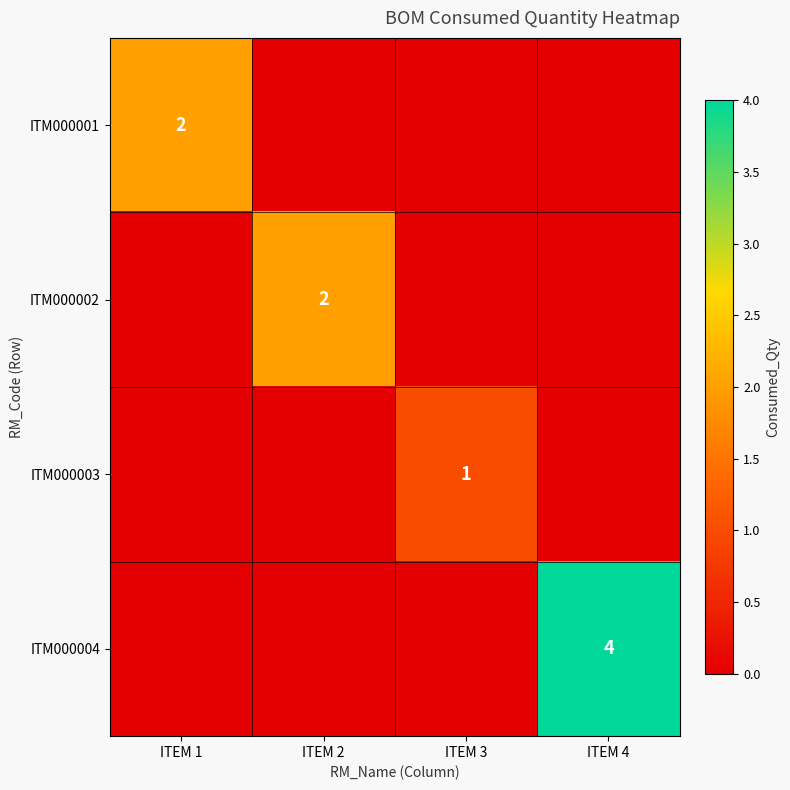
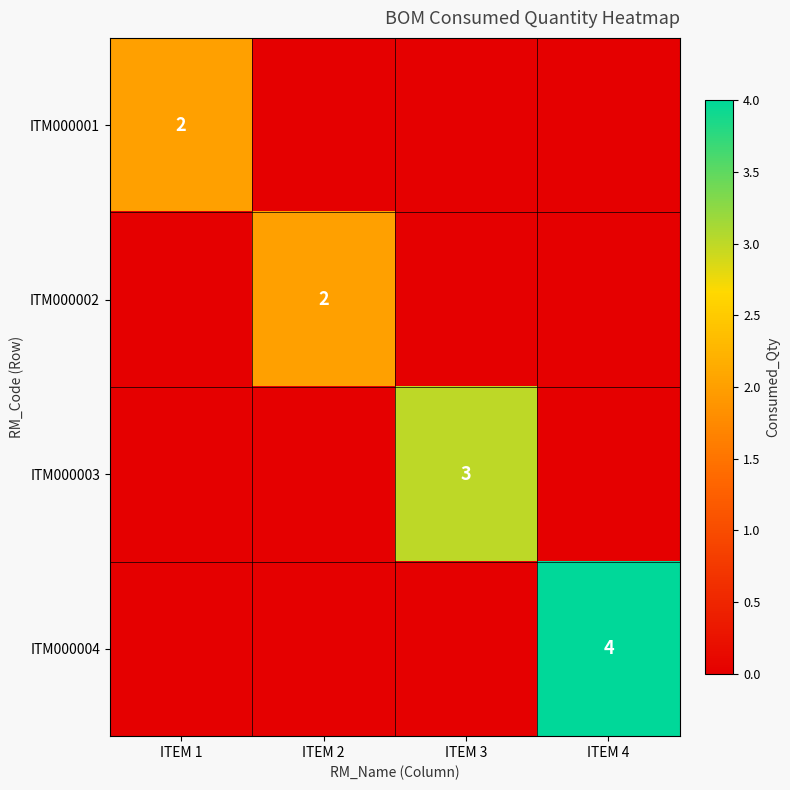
  {
    "ITM000001": {
      "ITEM 1": 2
    },
    "ITM000002": {
      "ITEM 2": 2
    },
    "ITM000003": {
-     "ITEM 3": 1
+     "ITEM 3": 3
    },
    "ITM000004": {
      "ITEM 4": 4
    }
  }
